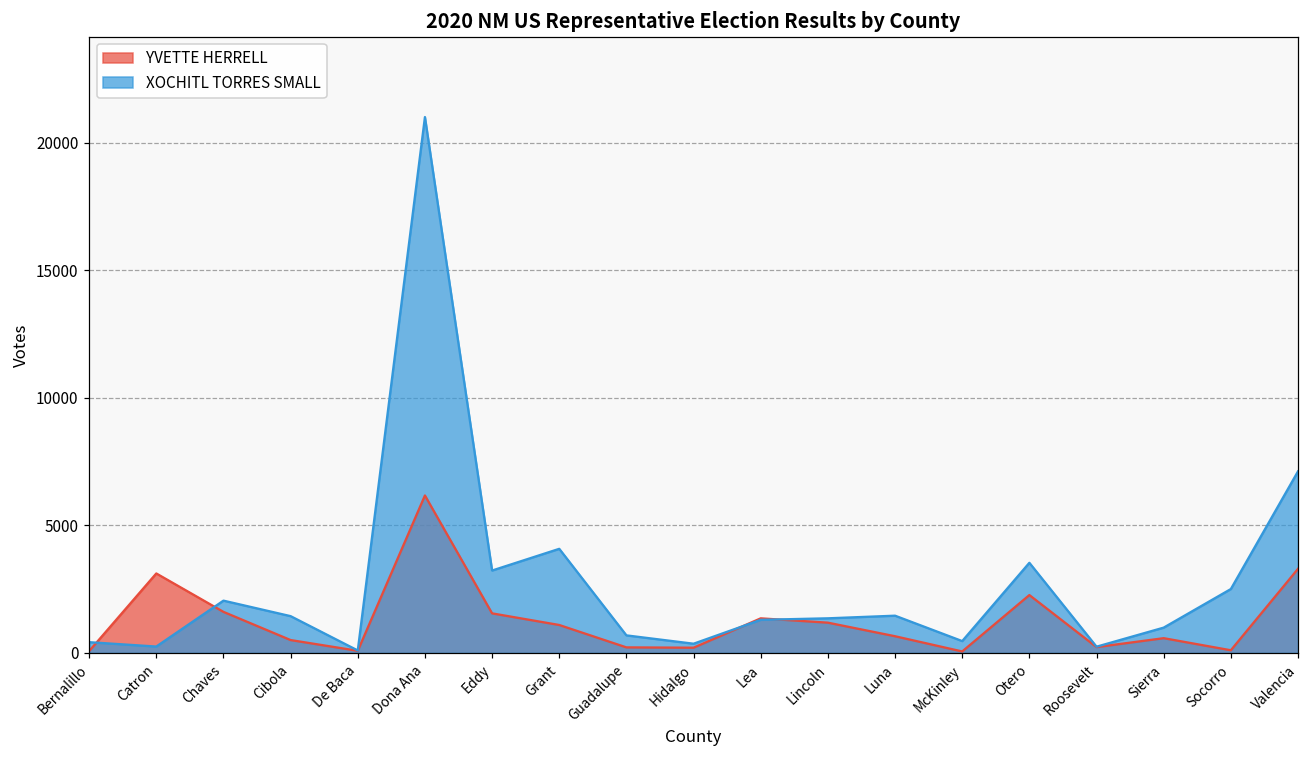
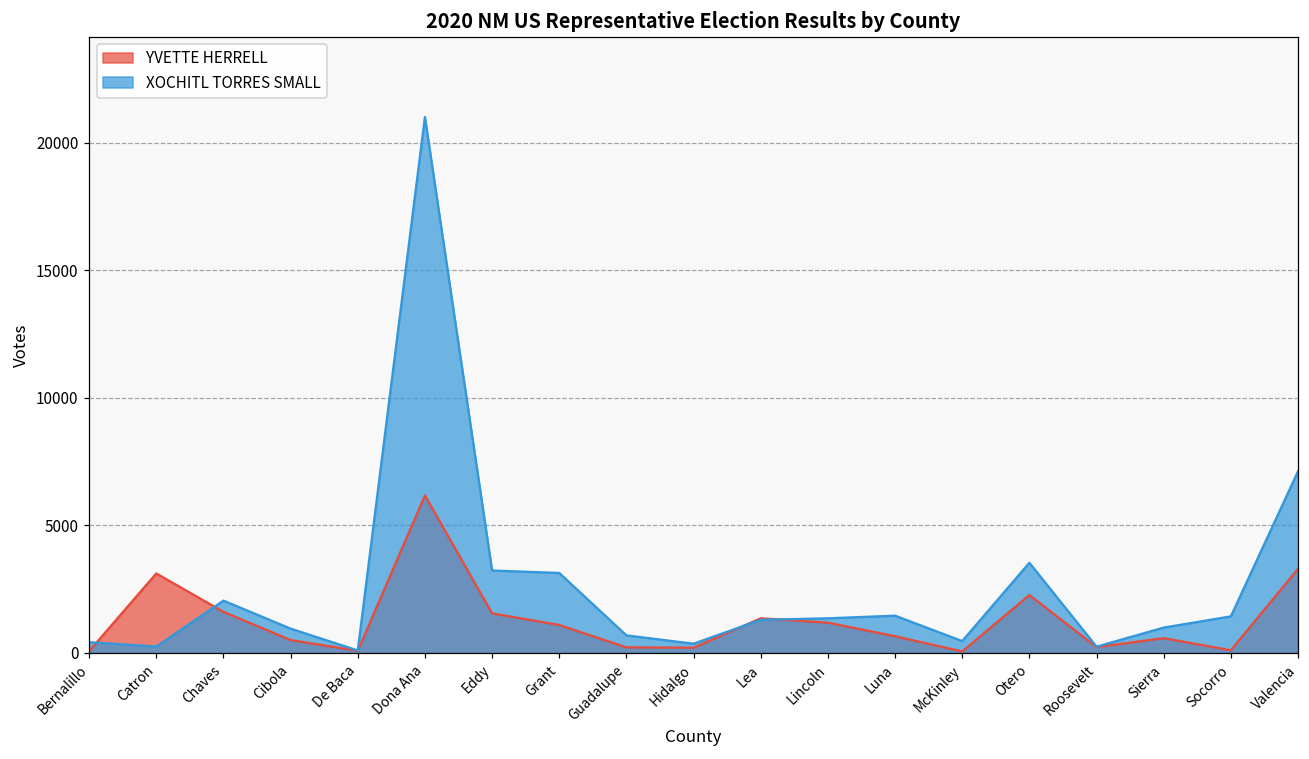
  {
    "YVETTE HERRELL": {
      "Bernalillo": 100,
      "Catron": 3100,
      "Chaves": 1600,
      "Cibola": 500,
      "Dona Ana": 6200,
      "Eddy": 1600,
      "Grant": 1100,
      "Guadalupe": 200,
      "Hidalgo": 200,
      "Lincoln": 1200,
      "Luna": 700,
      "McKinley": 100,
      "Otero": 2300,
      "Sierra": 600,
      "Socorro": 100,
      "Valencia": 3300
    },
    "XOCHITL TORRES SMALL": {
      "Bernalillo": 400,
      "Catron": 300,
      "Chaves": 2100,
-     "Cibola": 1400,
+     "Cibola": 1000,
      "Dona Ana": 21000,
      "Eddy": 3200,
-     "Grant": 4100,
+     "Grant": 3100,
      "Guadalupe": 700,
      "Hidalgo": 400,
      "Lincoln": 1400,
      "Luna": 1500,
      "McKinley": 500,
      "Otero": 3500,
      "Sierra": 1000,
-     "Socorro": 2500,
+     "Socorro": 1400,
      "Valencia": 7100
    }
  }
